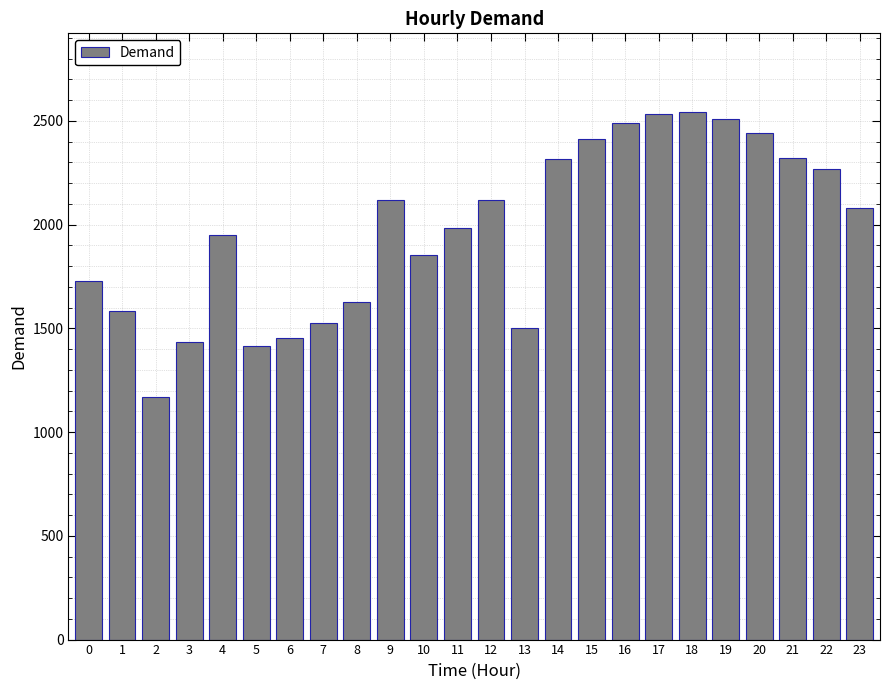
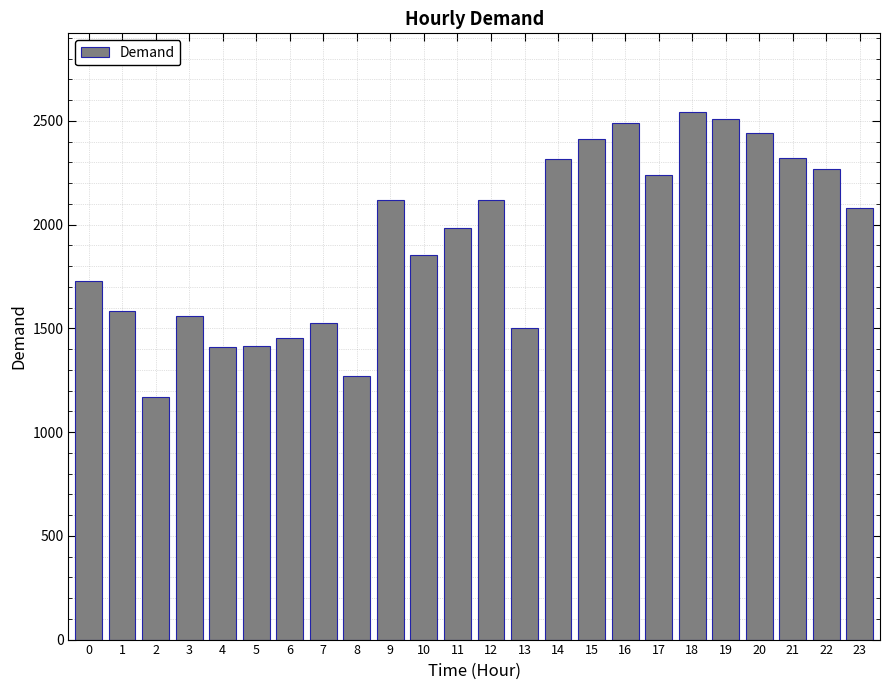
  {
    "0": 1730,
    "1": 1580,
    "2": 1170,
-   "3": 1440,
-   "4": 1950,
+   "3": 1560,
+   "4": 1410,
    "5": 1410,
    "6": 1460,
    "7": 1520,
-   "8": 1630,
+   "8": 1270,
    "9": 2120,
    "10": 1850,
    "11": 1980,
    "12": 2120,
    "13": 1500,
    "14": 2320,
    "15": 2410,
    "16": 2490,
-   "17": 2530,
+   "17": 2240,
    "18": 2540,
    "19": 2510,
    "20": 2440,
    "21": 2320,
    "22": 2270,
    "23": 2080
  }
